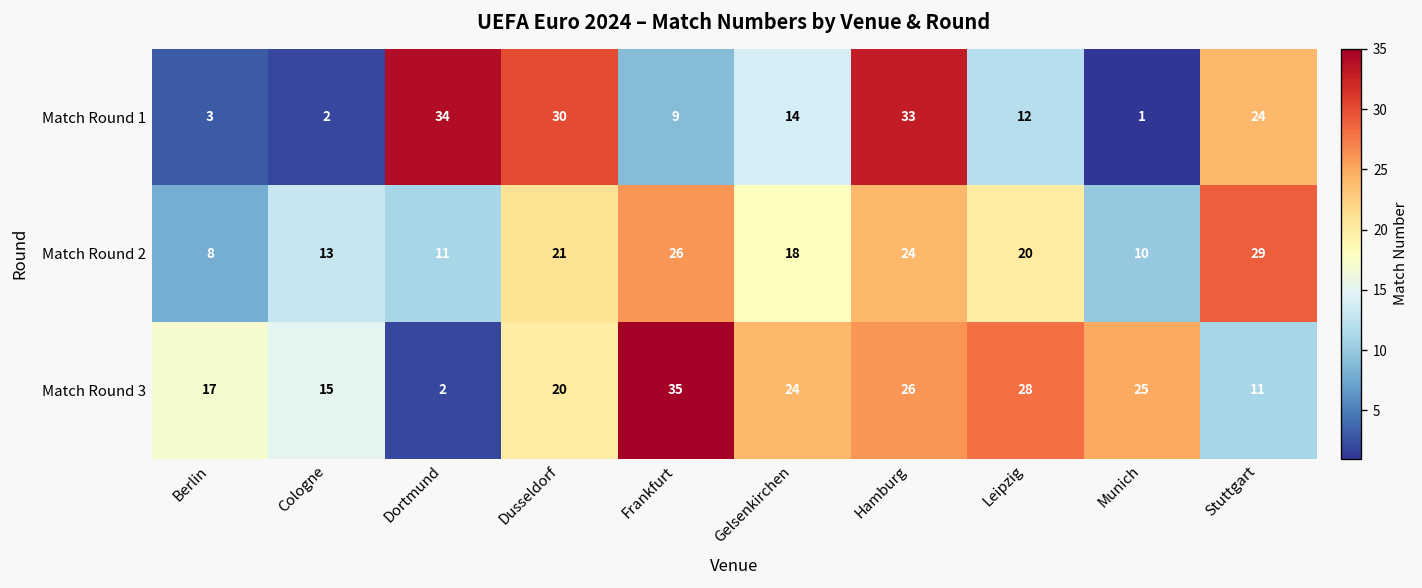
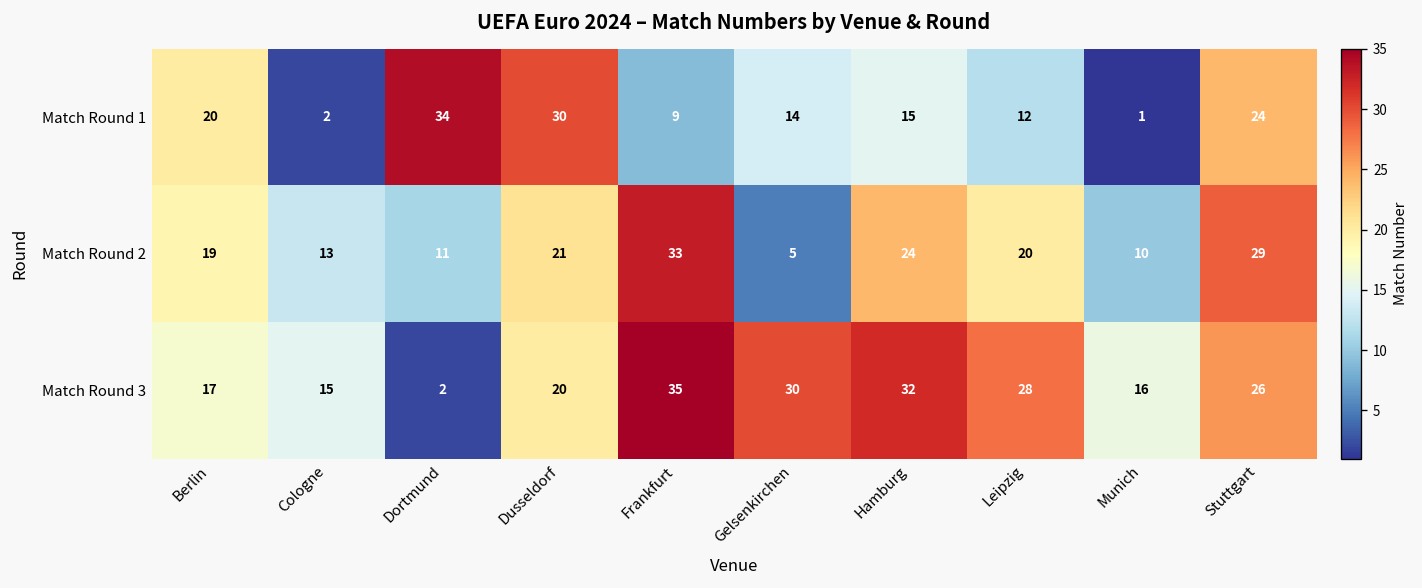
  {
    "Match Round 1": {
-     "Berlin": 3,
+     "Berlin": 20,
      "Cologne": 2,
      "Dortmund": 34,
      "Dusseldorf": 30,
      "Frankfurt": 9,
      "Gelsenkirchen": 14,
-     "Hamburg": 33,
+     "Hamburg": 15,
      "Leipzig": 12,
      "Munich": 1,
      "Stuttgart": 24
    },
    "Match Round 2": {
-     "Berlin": 8,
+     "Berlin": 19,
      "Cologne": 13,
      "Dortmund": 11,
      "Dusseldorf": 21,
-     "Frankfurt": 26,
-     "Gelsenkirchen": 18,
+     "Frankfurt": 33,
+     "Gelsenkirchen": 5,
      "Hamburg": 24,
      "Leipzig": 20,
      "Munich": 10,
      "Stuttgart": 29
    },
    "Match Round 3": {
      "Berlin": 17,
      "Cologne": 15,
      "Dortmund": 2,
      "Dusseldorf": 20,
      "Frankfurt": 35,
-     "Gelsenkirchen": 24,
-     "Hamburg": 26,
+     "Gelsenkirchen": 30,
+     "Hamburg": 32,
      "Leipzig": 28,
-     "Munich": 25,
-     "Stuttgart": 11
+     "Munich": 16,
+     "Stuttgart": 26
    }
  }
